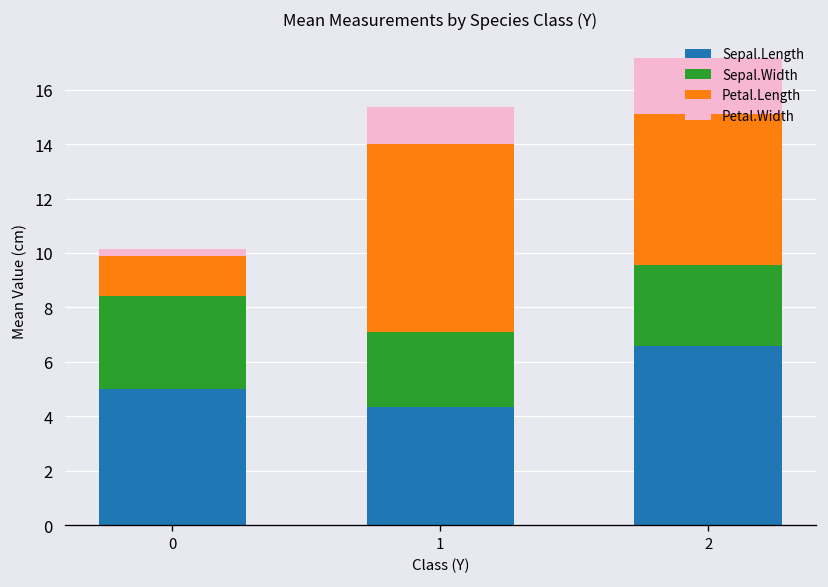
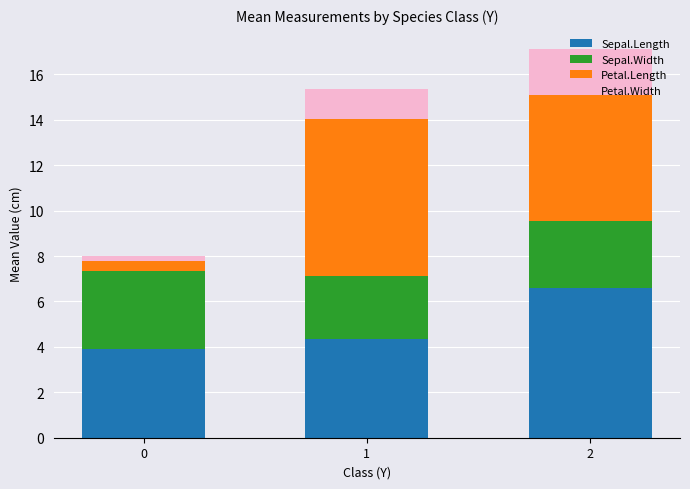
  {
    "Sepal.Length": {
-     "0": 5.0,
+     "0": 3.9,
      "1": 4.3,
      "2": 6.6
    },
    "Sepal.Width": {
      "0": 3.4,
      "1": 2.8,
      "2": 3.0
    },
    "Petal.Length": {
-     "0": 1.5,
+     "0": 0.4,
      "1": 6.9,
      "2": 5.6
    },
    "Petal.Width": {
      "0": 0.2,
      "1": 1.3,
      "2": 2.0
    }
  }
